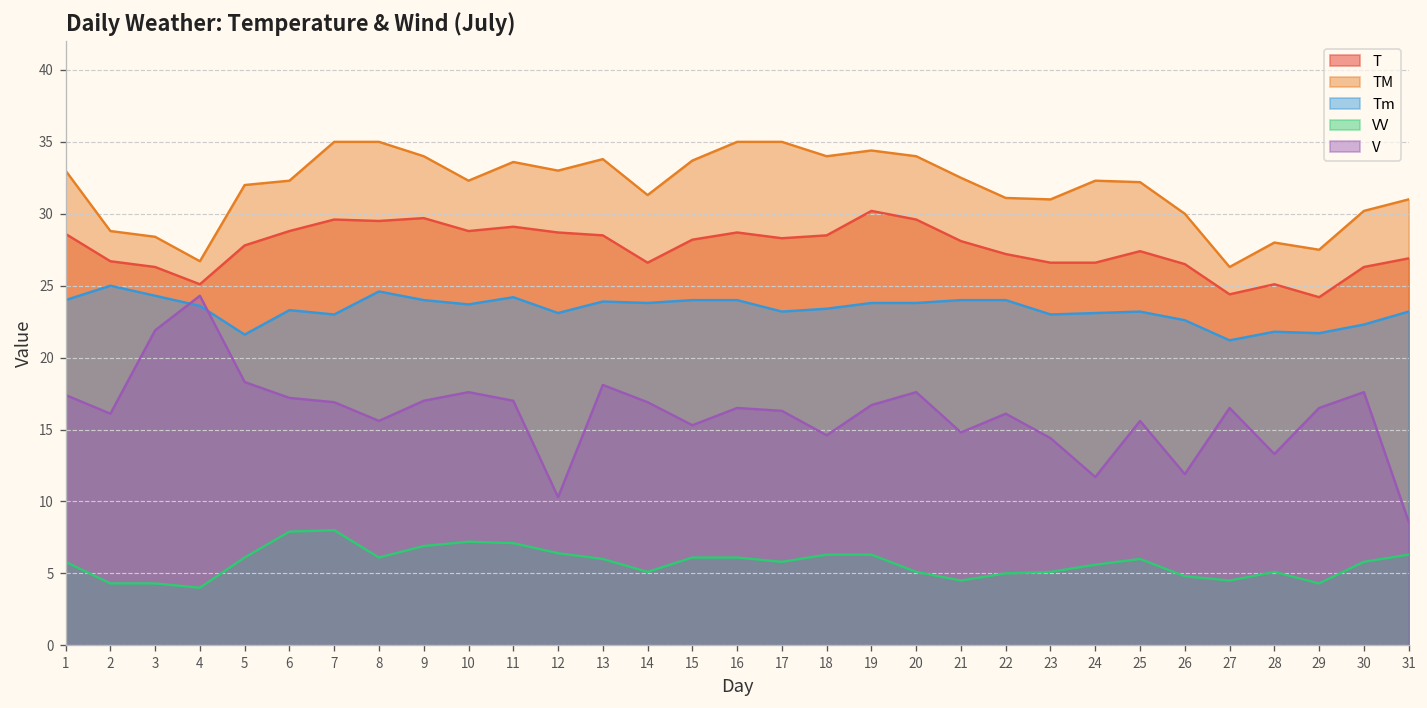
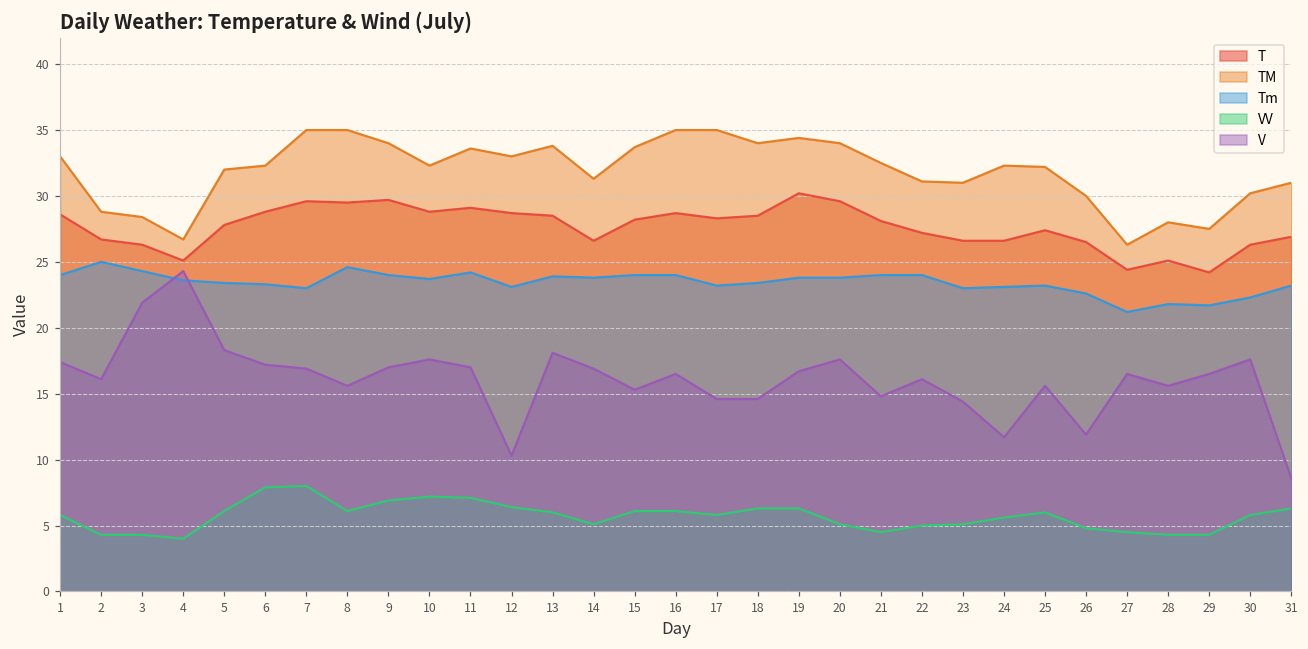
  {
    "Tm": {
      "1": 24.0,
      "2": 25.0,
      "3": 24.3,
      "4": 23.6,
-     "5": 21.6,
+     "5": 23.4,
      "6": 23.3,
      "7": 23.0,
      "8": 24.6,
      "9": 24.0,
      "10": 23.7,
      "11": 24.2,
      "12": 23.1,
      "13": 23.9,
      "14": 23.8,
      "15": 24.0,
      "16": 24.0,
      "17": 23.2,
      "18": 23.4,
      "19": 23.8,
      "20": 23.8,
      "21": 24.0,
      "22": 24.0,
      "23": 23.0,
      "24": 23.1,
      "25": 23.2,
      "26": 22.6,
      "27": 21.2,
      "28": 21.8,
      "29": 21.7,
      "30": 22.3,
      "31": 23.2
    },
    "VV": {
      "1": 5.8,
      "2": 4.3,
      "3": 4.3,
      "4": 4.0,
      "5": 6.1,
      "6": 7.9,
      "7": 8.0,
      "8": 6.1,
      "9": 6.9,
      "10": 7.2,
      "11": 7.1,
      "12": 6.4,
      "13": 6.0,
      "14": 5.1,
      "15": 6.1,
      "16": 6.1,
      "17": 5.8,
      "18": 6.3,
      "19": 6.3,
      "20": 5.1,
      "21": 4.5,
      "22": 5.0,
      "23": 5.1,
      "24": 5.6,
      "25": 6.0,
      "26": 4.8,
      "27": 4.5,
-     "28": 5.1,
+     "28": 4.3,
      "29": 4.3,
      "30": 5.8,
      "31": 6.3
    },
    "V": {
      "1": 17.4,
      "2": 16.1,
      "3": 21.9,
      "4": 24.3,
      "5": 18.3,
      "6": 17.2,
      "7": 16.9,
      "8": 15.6,
      "9": 17.0,
      "10": 17.6,
      "11": 17.0,
      "12": 10.3,
      "13": 18.1,
      "14": 16.9,
      "15": 15.3,
      "16": 16.5,
-     "17": 16.3,
+     "17": 14.6,
      "18": 14.6,
      "19": 16.7,
      "20": 17.6,
      "21": 14.8,
      "22": 16.1,
      "23": 14.4,
      "24": 11.7,
      "25": 15.6,
      "26": 11.9,
      "27": 16.5,
-     "28": 13.3,
+     "28": 15.6,
      "29": 16.5,
      "30": 17.6,
      "31": 8.6
    }
  }
